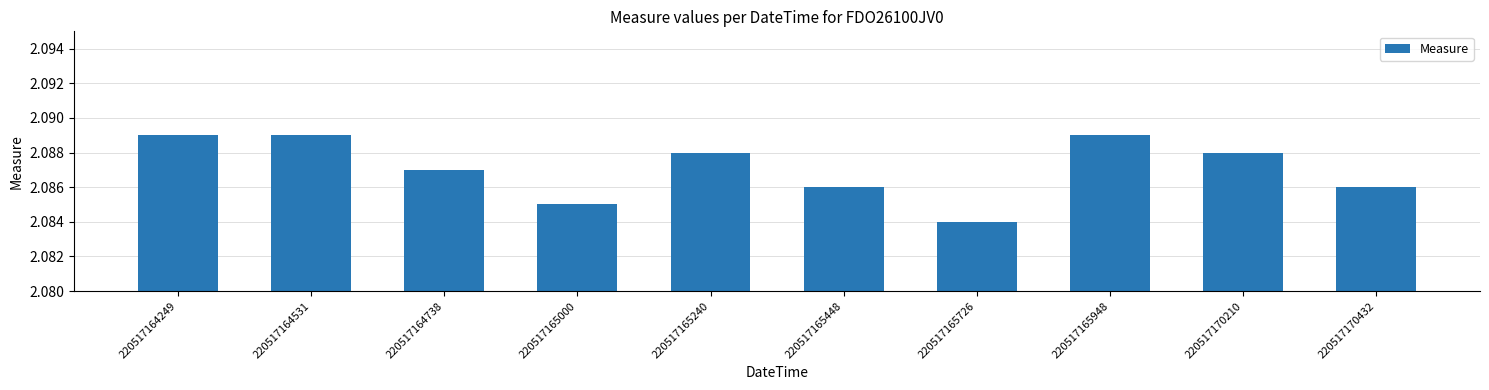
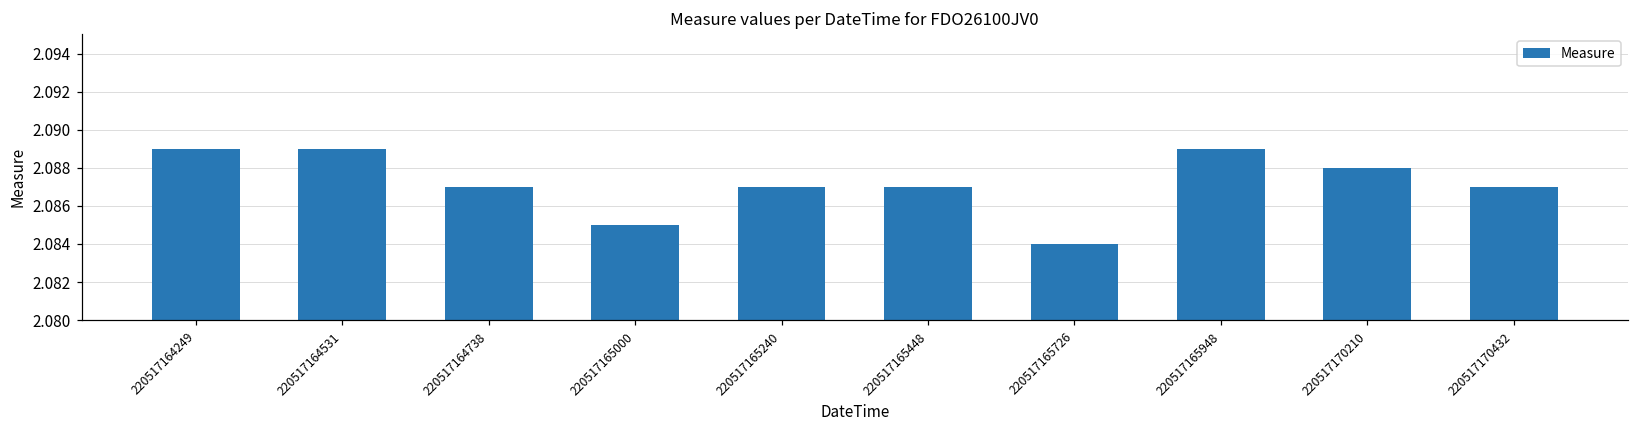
  {
    "220517164249": 2.089,
    "220517164531": 2.089,
    "220517164738": 2.087,
    "220517165000": 2.085,
-   "220517165240": 2.088,
-   "220517165448": 2.086,
+   "220517165240": 2.087,
+   "220517165448": 2.087,
    "220517165726": 2.084,
    "220517165948": 2.089,
    "220517170210": 2.088,
-   "220517170432": 2.086
+   "220517170432": 2.087
  }
